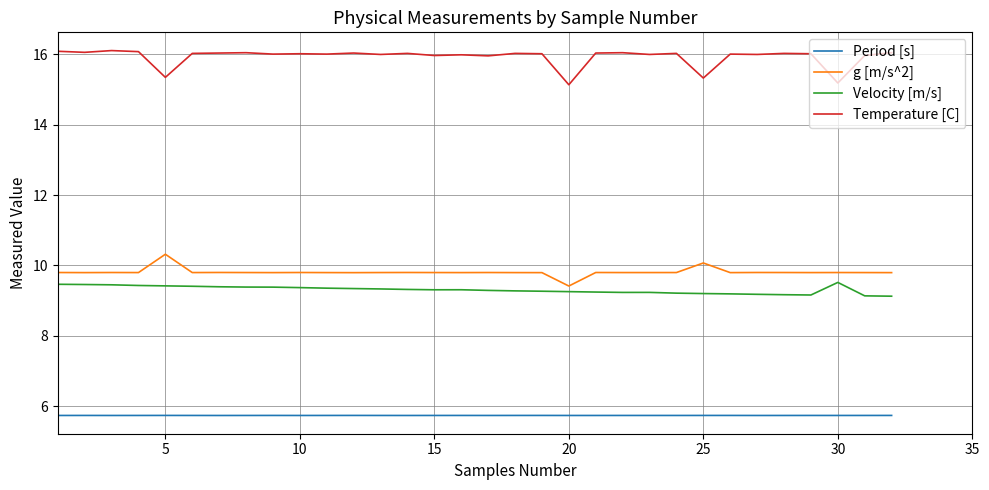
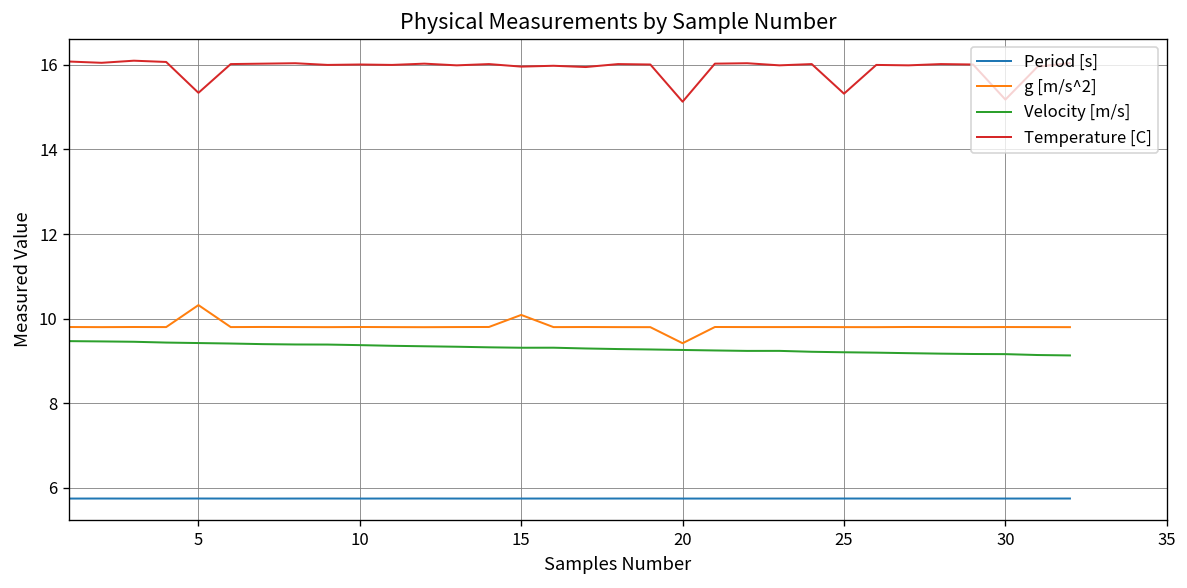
  {
    "Period [s]": {
      "5": 5.7,
      "10": 5.7,
      "15": 5.7,
      "20": 5.7,
      "25": 5.7,
      "30": 5.7
    },
    "g [m/s^2]": {
      "5": 10.3,
      "10": 9.8,
-     "15": 9.8,
+     "15": 10.1,
      "20": 9.4,
-     "25": 10.1,
+     "25": 9.8,
      "30": 9.8
    },
    "Velocity [m/s]": {
      "5": 9.4,
      "10": 9.4,
      "15": 9.3,
      "20": 9.3,
      "25": 9.2,
-     "30": 9.5
+     "30": 9.2
    },
    "Temperature [C]": {
      "5": 15.3,
      "10": 16.0,
      "15": 16.0,
      "20": 15.1,
      "25": 15.3
    }
  }
